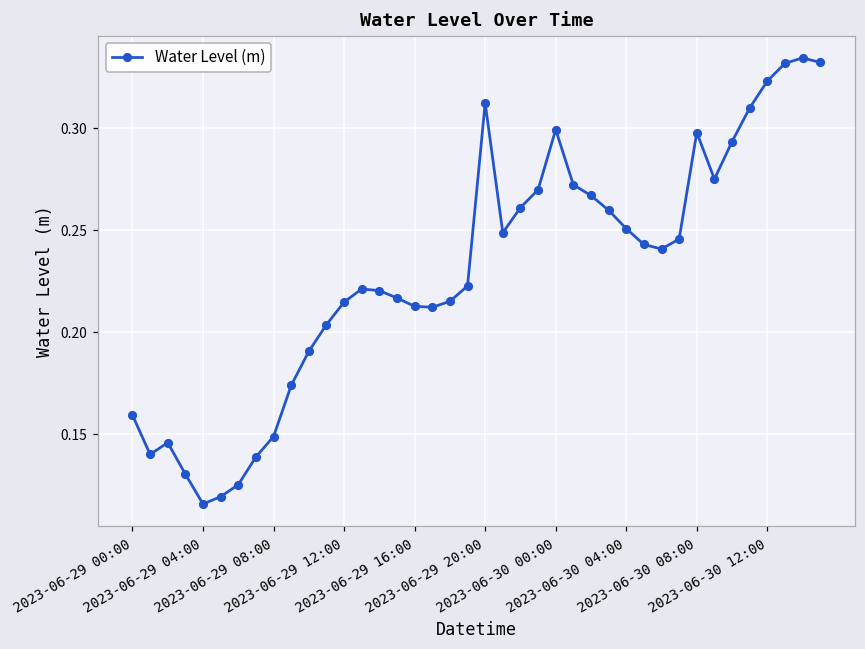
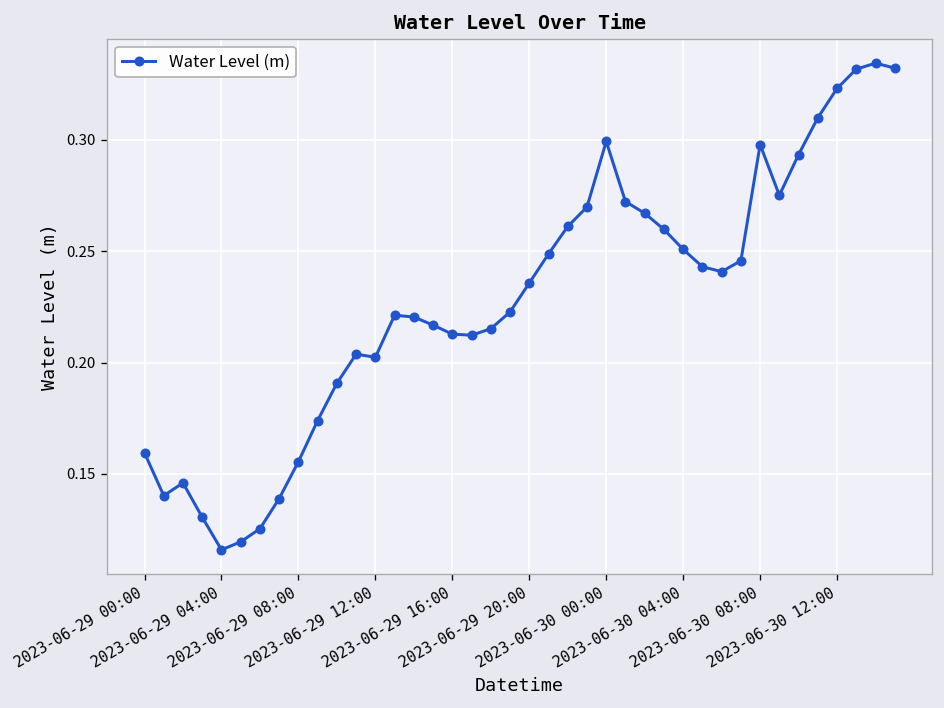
  {
    "2023-06-29 00:00": 0.159,
    "2023-06-29 04:00": 0.116,
-   "2023-06-29 08:00": 0.149,
-   "2023-06-29 12:00": 0.215,
+   "2023-06-29 08:00": 0.155,
+   "2023-06-29 12:00": 0.202,
    "2023-06-29 16:00": 0.213,
-   "2023-06-29 20:00": 0.312,
+   "2023-06-29 20:00": 0.236,
    "2023-06-30 00:00": 0.299,
    "2023-06-30 04:00": 0.251,
    "2023-06-30 08:00": 0.298,
    "2023-06-30 12:00": 0.323
  }
